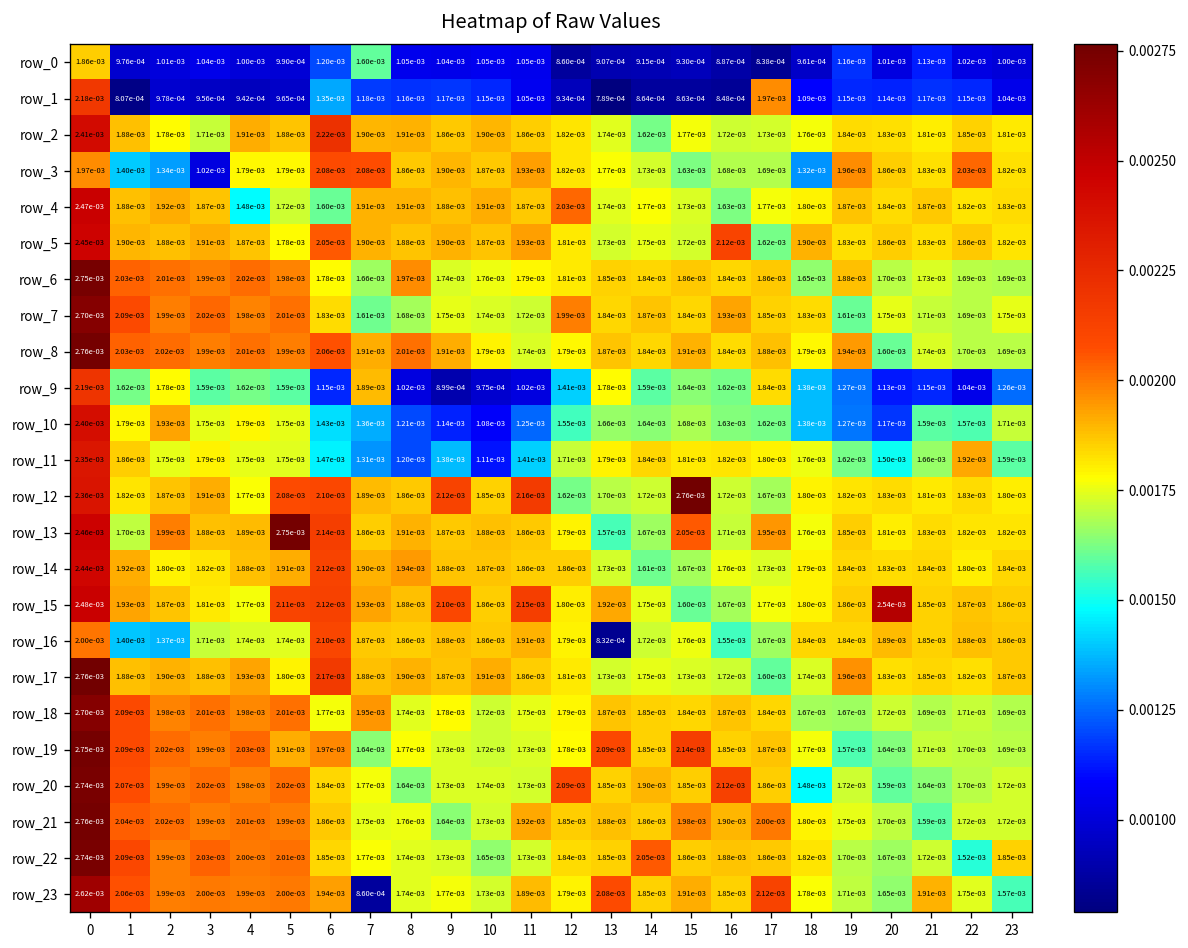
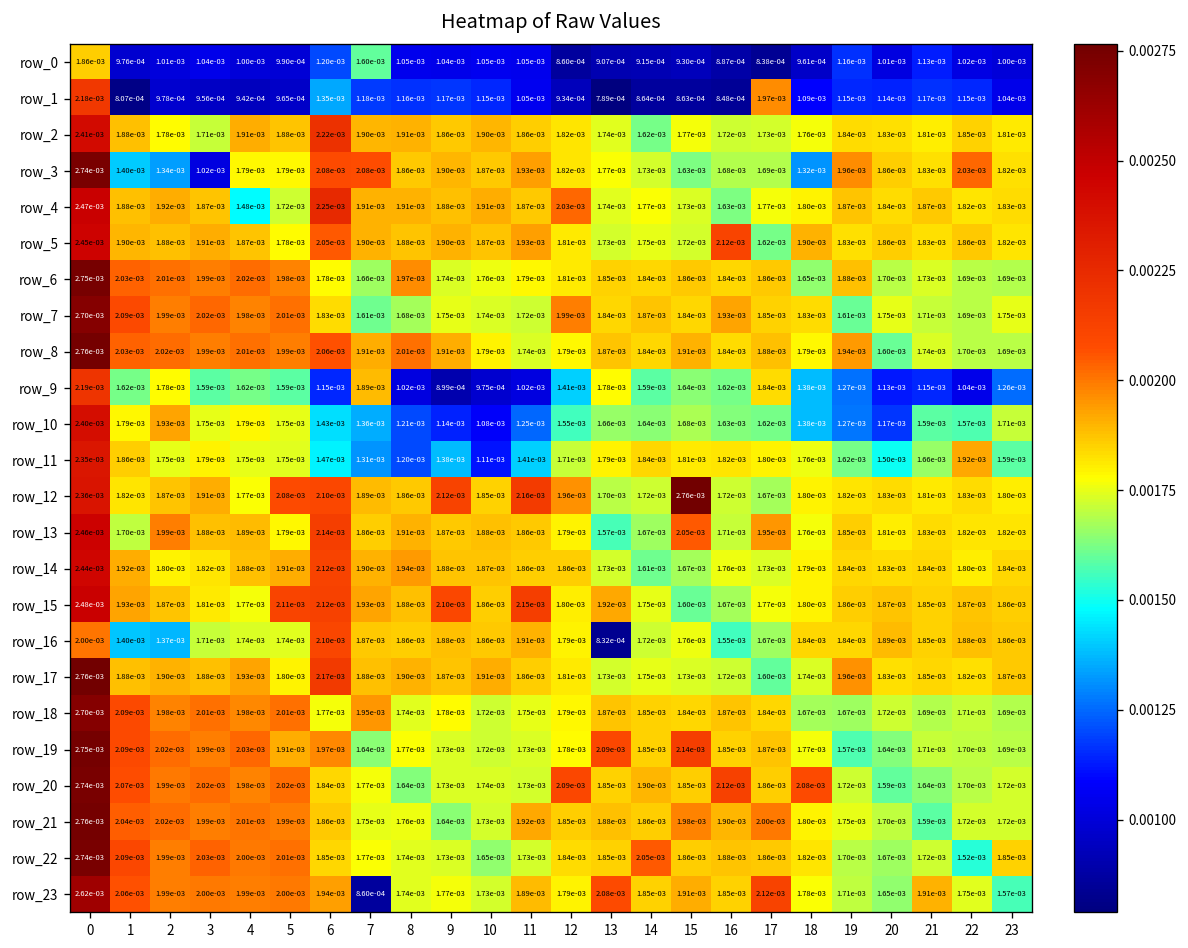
  {
    "row_3": {
-     "0": "1.97e-03",
+     "0": "2.74e-03",
      "1": "1.40e-03",
      "2": "1.34e-03",
      "3": "1.02e-03",
      "4": "1.79e-03",
      "5": "1.79e-03",
      "6": "2.08e-03",
      "7": "2.08e-03",
      "8": "1.86e-03",
      "9": "1.90e-03",
      "10": "1.87e-03",
      "11": "1.93e-03",
      "12": "1.82e-03",
      "13": "1.77e-03",
      "14": "1.73e-03",
      "15": "1.63e-03",
      "16": "1.68e-03",
      "17": "1.69e-03",
      "18": "1.32e-03",
      "19": "1.96e-03",
      "20": "1.86e-03",
      "21": "1.83e-03",
      "22": "2.03e-03",
      "23": "1.82e-03"
    },
    "row_4": {
      "0": "2.47e-03",
      "1": "1.88e-03",
      "2": "1.92e-03",
      "3": "1.87e-03",
      "4": "1.48e-03",
      "5": "1.72e-03",
-     "6": "1.60e-03",
+     "6": "2.25e-03",
      "7": "1.91e-03",
      "8": "1.91e-03",
      "9": "1.88e-03",
      "10": "1.91e-03",
      "11": "1.87e-03",
      "12": "2.03e-03",
      "13": "1.74e-03",
      "14": "1.77e-03",
      "15": "1.73e-03",
      "16": "1.63e-03",
      "17": "1.77e-03",
      "18": "1.80e-03",
      "19": "1.87e-03",
      "20": "1.84e-03",
      "21": "1.87e-03",
      "22": "1.82e-03",
      "23": "1.83e-03"
    },
    "row_12": {
      "0": "2.36e-03",
      "1": "1.82e-03",
      "2": "1.87e-03",
      "3": "1.91e-03",
      "4": "1.77e-03",
      "5": "2.08e-03",
      "6": "2.10e-03",
      "7": "1.89e-03",
      "8": "1.86e-03",
      "9": "2.12e-03",
      "10": "1.85e-03",
      "11": "2.16e-03",
-     "12": "1.62e-03",
+     "12": "1.96e-03",
      "13": "1.70e-03",
      "14": "1.72e-03",
      "15": "2.76e-03",
      "16": "1.72e-03",
      "17": "1.67e-03",
      "18": "1.80e-03",
      "19": "1.82e-03",
      "20": "1.83e-03",
      "21": "1.81e-03",
      "22": "1.83e-03",
      "23": "1.80e-03"
    },
    "row_13": {
      "0": "2.46e-03",
      "1": "1.70e-03",
      "2": "1.99e-03",
      "3": "1.88e-03",
      "4": "1.89e-03",
-     "5": "2.75e-03",
+     "5": "1.79e-03",
      "6": "2.14e-03",
      "7": "1.86e-03",
      "8": "1.91e-03",
      "9": "1.87e-03",
      "10": "1.88e-03",
      "11": "1.86e-03",
      "12": "1.79e-03",
      "13": "1.57e-03",
      "14": "1.67e-03",
      "15": "2.05e-03",
      "16": "1.71e-03",
      "17": "1.95e-03",
      "18": "1.76e-03",
      "19": "1.85e-03",
      "20": "1.81e-03",
      "21": "1.83e-03",
      "22": "1.82e-03",
      "23": "1.82e-03"
    },
    "row_15": {
      "0": "2.48e-03",
      "1": "1.93e-03",
      "2": "1.87e-03",
      "3": "1.81e-03",
      "4": "1.77e-03",
      "5": "2.11e-03",
      "6": "2.12e-03",
      "7": "1.93e-03",
      "8": "1.88e-03",
      "9": "2.10e-03",
      "10": "1.86e-03",
      "11": "2.15e-03",
      "12": "1.80e-03",
      "13": "1.92e-03",
      "14": "1.75e-03",
      "15": "1.60e-03",
      "16": "1.67e-03",
      "17": "1.77e-03",
      "18": "1.80e-03",
      "19": "1.86e-03",
-     "20": "2.54e-03",
+     "20": "1.87e-03",
      "21": "1.85e-03",
      "22": "1.87e-03",
      "23": "1.86e-03"
    },
    "row_20": {
      "0": "2.74e-03",
      "1": "2.07e-03",
      "2": "1.99e-03",
      "3": "2.02e-03",
      "4": "1.98e-03",
      "5": "2.02e-03",
      "6": "1.84e-03",
      "7": "1.77e-03",
      "8": "1.64e-03",
      "9": "1.73e-03",
      "10": "1.74e-03",
      "11": "1.73e-03",
      "12": "2.09e-03",
      "13": "1.85e-03",
      "14": "1.90e-03",
      "15": "1.85e-03",
      "16": "2.12e-03",
      "17": "1.86e-03",
-     "18": "1.48e-03",
+     "18": "2.08e-03",
      "19": "1.72e-03",
      "20": "1.59e-03",
      "21": "1.64e-03",
      "22": "1.70e-03",
      "23": "1.72e-03"
    }
  }
